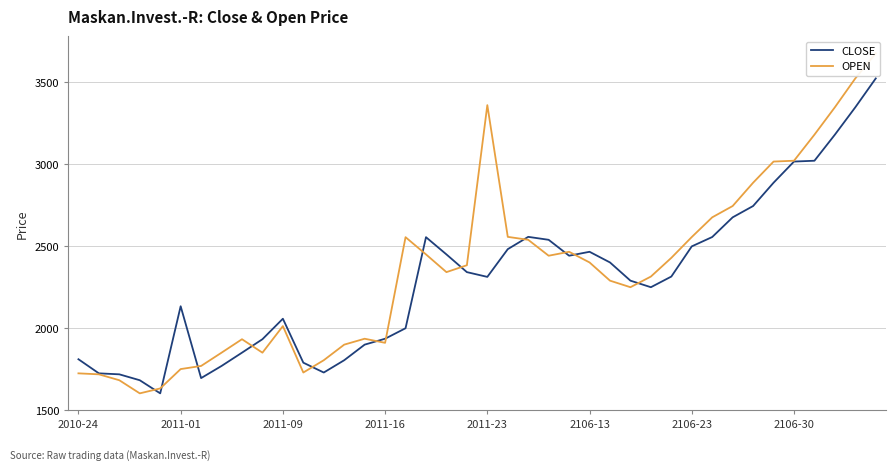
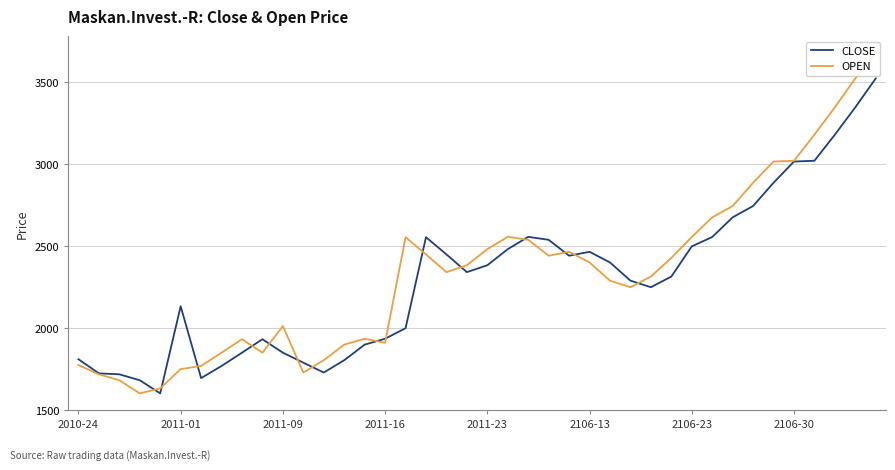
  {
    "CLOSE": {
      "2010-24": 1810,
      "2011-01": 2130,
-     "2011-09": 2060,
+     "2011-09": 1850,
      "2011-16": 1940,
-     "2011-23": 2310,
+     "2011-23": 2380,
      "2106-13": 2470,
      "2106-23": 2500
    },
    "OPEN": {
-     "2010-24": 1730,
+     "2010-24": 1780,
      "2011-01": 1750,
      "2011-09": 2010,
      "2011-16": 1910,
-     "2011-23": 3360,
+     "2011-23": 2480,
      "2106-13": 2400,
      "2106-23": 2560
    }
  }
